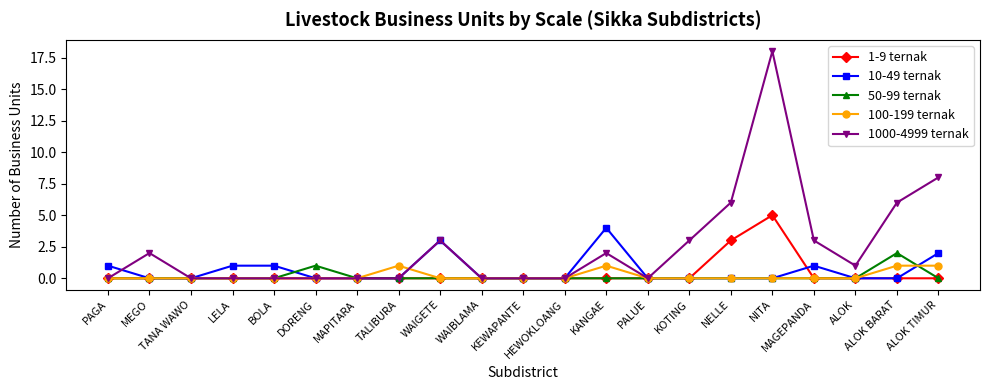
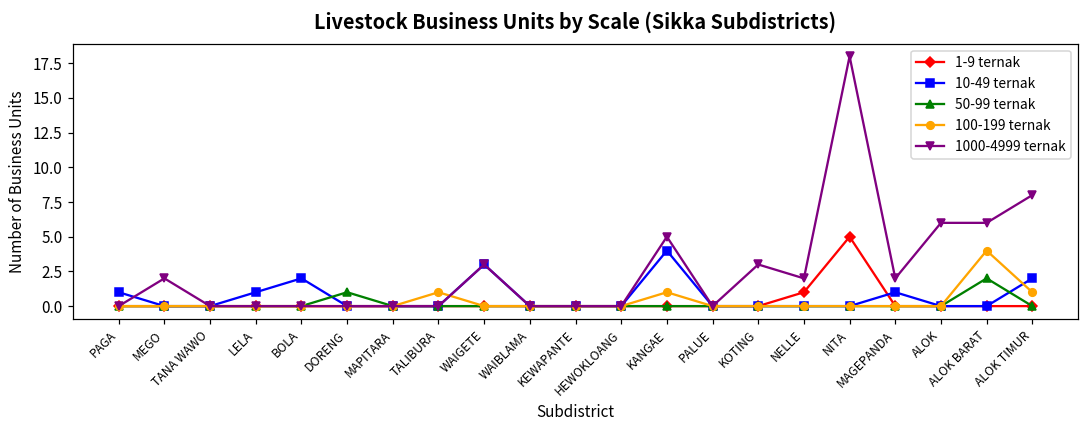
  {
    "1-9 ternak": {
-     "NELLE": 3,
+     "NELLE": 1,
      "NITA": 5
    },
    "10-49 ternak": {
      "PAGA": 1,
      "LELA": 1,
-     "BOLA": 1,
+     "BOLA": 2,
      "KANGAE": 4,
      "MAGEPANDA": 1,
      "ALOK TIMUR": 2
    },
    "50-99 ternak": {
      "DORENG": 1,
      "ALOK BARAT": 2
    },
    "100-199 ternak": {
      "TALIBURA": 1,
      "KANGAE": 1,
-     "ALOK BARAT": 1,
+     "ALOK BARAT": 4,
      "ALOK TIMUR": 1
    },
    "1000-4999 ternak": {
      "MEGO": 2,
-     "KANGAE": 2,
+     "KANGAE": 5,
      "KOTING": 3,
-     "NELLE": 6,
+     "NELLE": 2,
      "NITA": 18,
-     "MAGEPANDA": 3,
-     "ALOK": 1,
+     "MAGEPANDA": 2,
+     "ALOK": 6,
      "ALOK BARAT": 6,
      "ALOK TIMUR": 8
    }
  }
